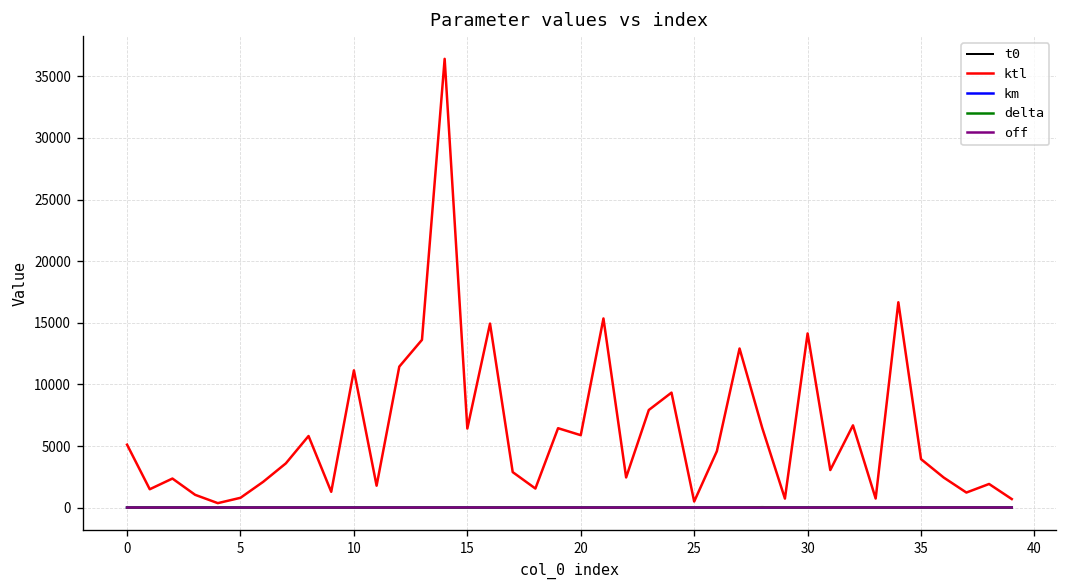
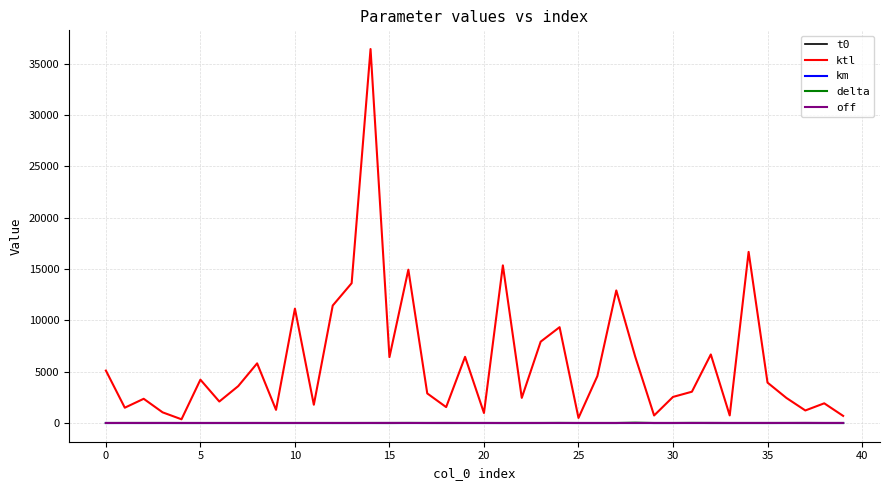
  {
    "off": {
      "0": 0,
      "5": 0,
      "10": 0,
      "15": 0,
      "20": 0,
      "25": 0,
      "30": 0,
      "35": 0
    },
    "ktl": {
      "0": 5100,
-     "5": 800,
+     "5": 4200,
      "10": 11100,
      "15": 6400,
-     "20": 5900,
+     "20": 1000,
      "25": 500,
-     "30": 14100,
+     "30": 2500,
      "35": 3900
    }
  }
